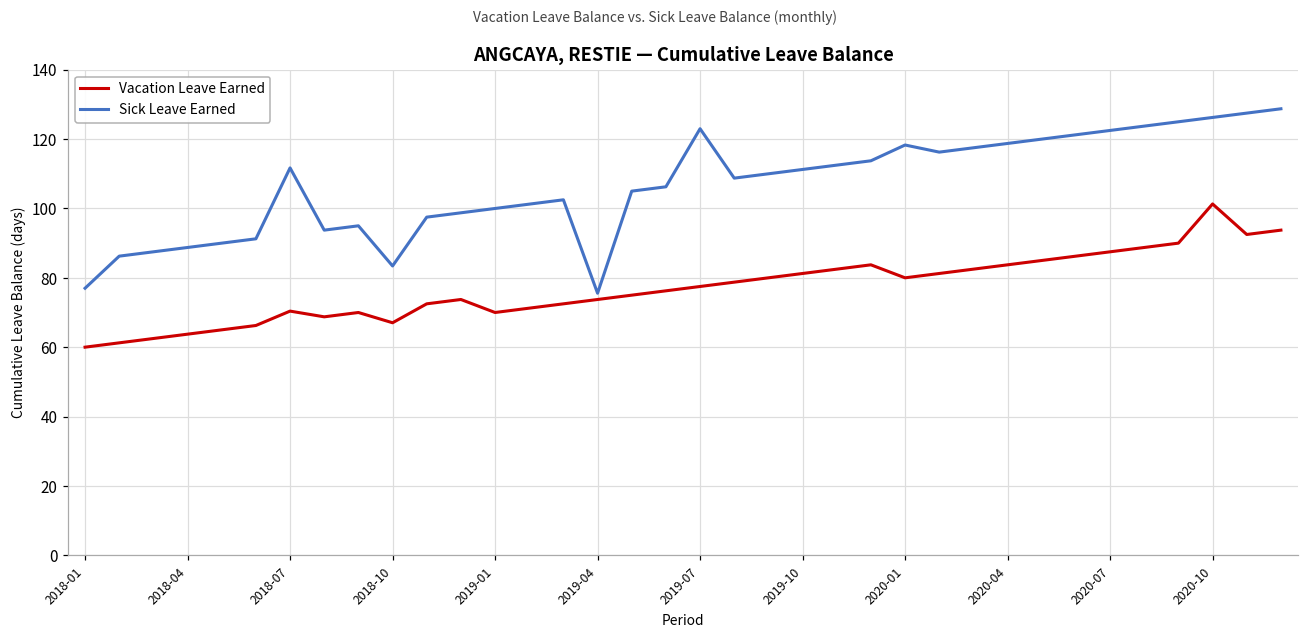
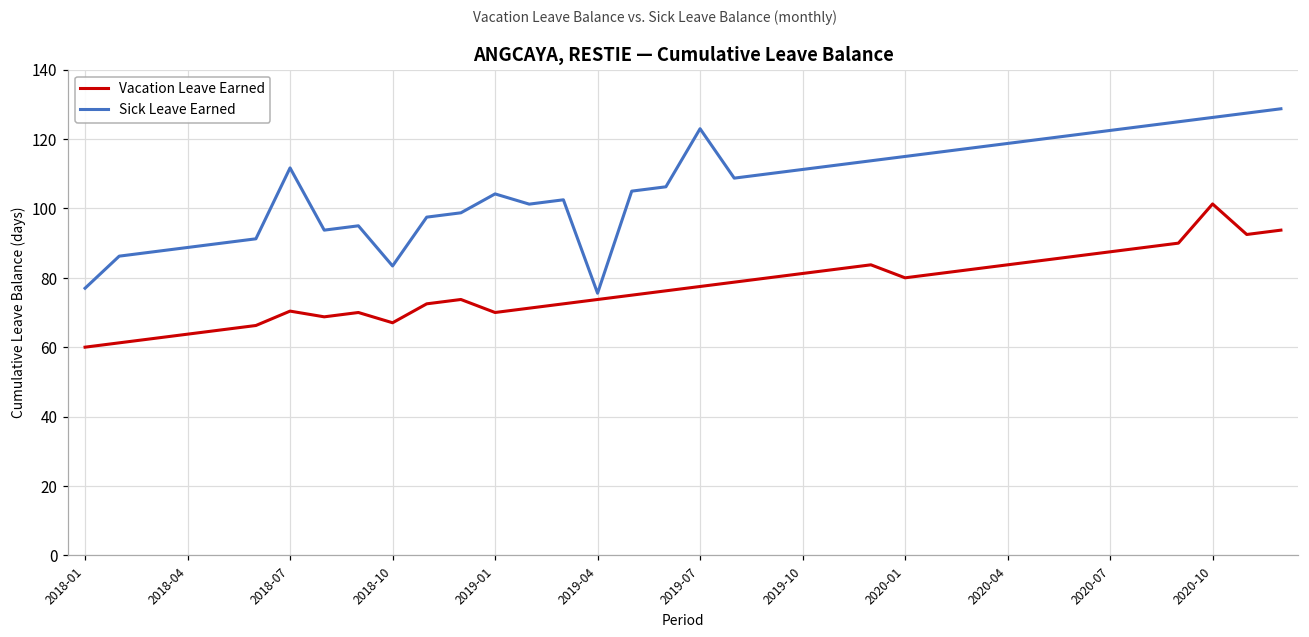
  {
    "Vacation Leave Earned": {
      "2018-01": 60,
      "2018-04": 64,
      "2018-07": 70,
      "2018-10": 67,
      "2019-01": 70,
      "2019-04": 74,
      "2019-07": 78,
      "2019-10": 81,
      "2020-01": 80,
      "2020-04": 84,
      "2020-07": 88,
      "2020-10": 101
    },
    "Sick Leave Earned": {
      "2018-01": 77,
      "2018-04": 89,
      "2018-07": 112,
      "2018-10": 83,
-     "2019-01": 100,
+     "2019-01": 104,
      "2019-04": 76,
      "2019-07": 123,
      "2019-10": 111,
-     "2020-01": 118,
+     "2020-01": 115,
      "2020-04": 119,
      "2020-07": 123,
      "2020-10": 126
    }
  }
